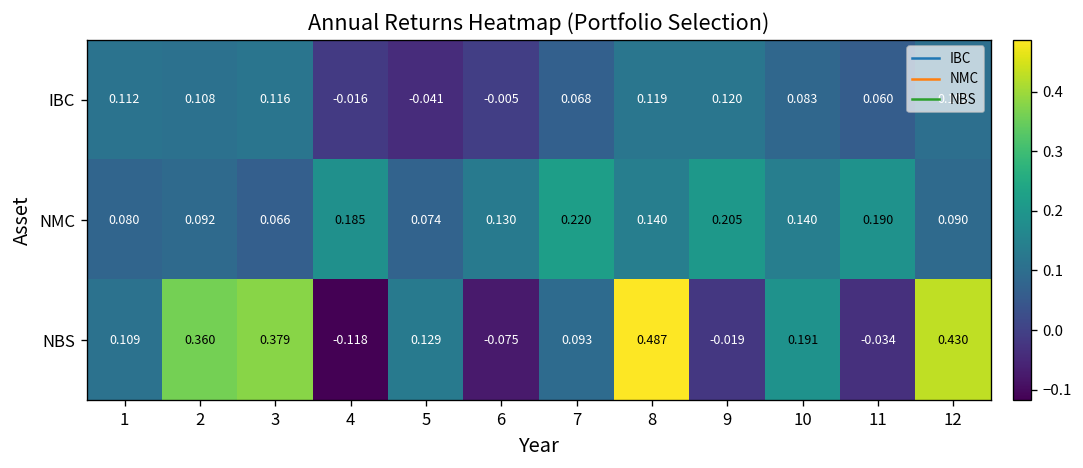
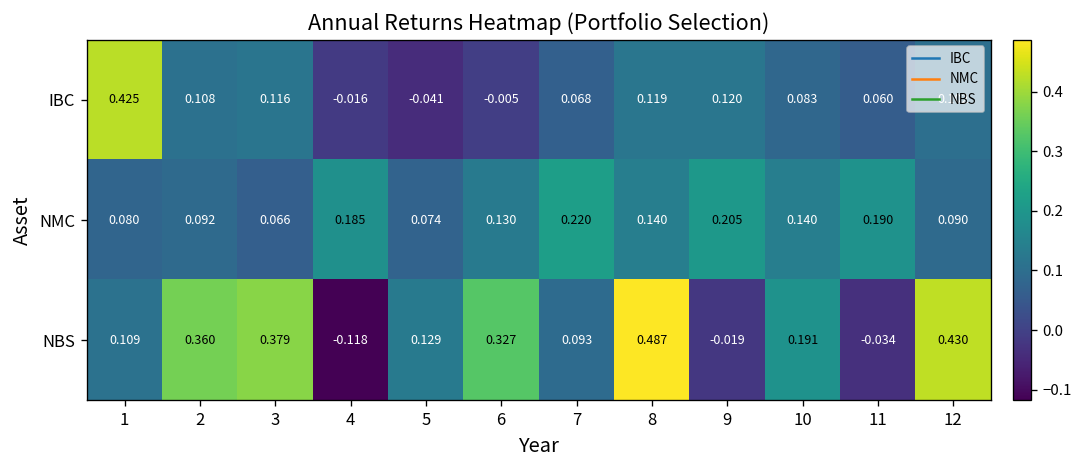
  {
    "IBC": {
-     "1": 0.112,
+     "1": 0.425,
      "2": 0.108,
      "3": 0.116,
      "4": -0.016,
      "5": -0.041,
      "6": -0.005,
      "7": 0.068,
      "8": 0.119,
      "9": 0.120,
      "10": 0.083,
      "11": 0.060
    },
    "NMC": {
      "1": 0.080,
      "2": 0.092,
      "3": 0.066,
      "4": 0.185,
      "5": 0.074,
      "6": 0.130,
      "7": 0.220,
      "8": 0.140,
      "9": 0.205,
      "10": 0.140,
      "11": 0.190,
      "12": 0.090
    },
    "NBS": {
      "1": 0.109,
      "2": 0.360,
      "3": 0.379,
      "4": -0.118,
      "5": 0.129,
-     "6": -0.075,
+     "6": 0.327,
      "7": 0.093,
      "8": 0.487,
      "9": -0.019,
      "10": 0.191,
      "11": -0.034,
      "12": 0.430
    }
  }
